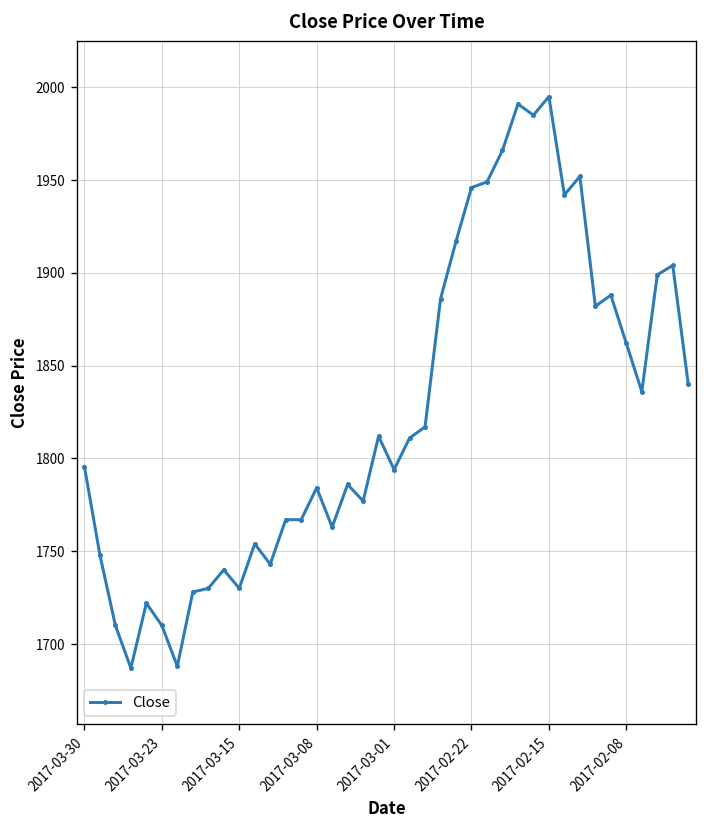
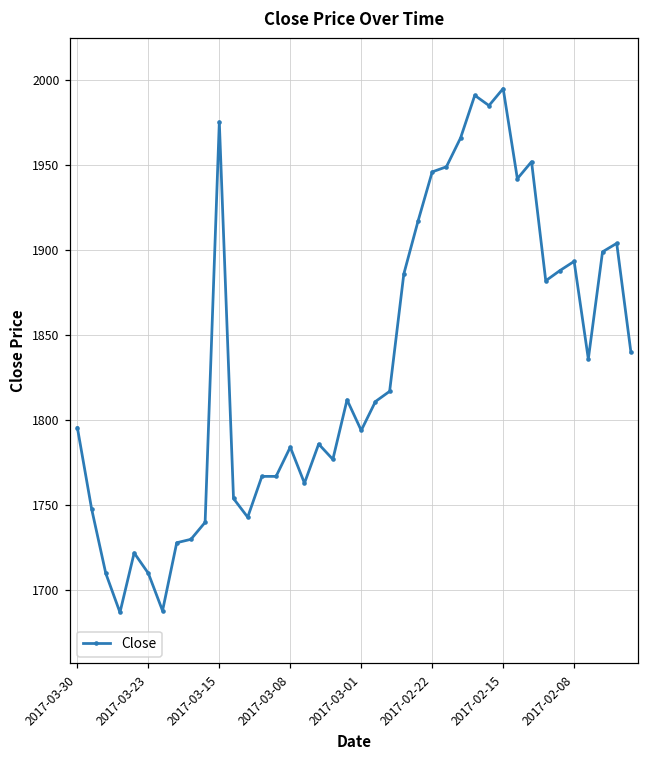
  {
    "2017-03-30": 1796,
    "2017-03-23": 1710,
-   "2017-03-15": 1730,
+   "2017-03-15": 1975,
    "2017-03-08": 1784,
    "2017-03-01": 1794,
    "2017-02-22": 1946,
    "2017-02-15": 1995,
-   "2017-02-08": 1862
+   "2017-02-08": 1893
  }
